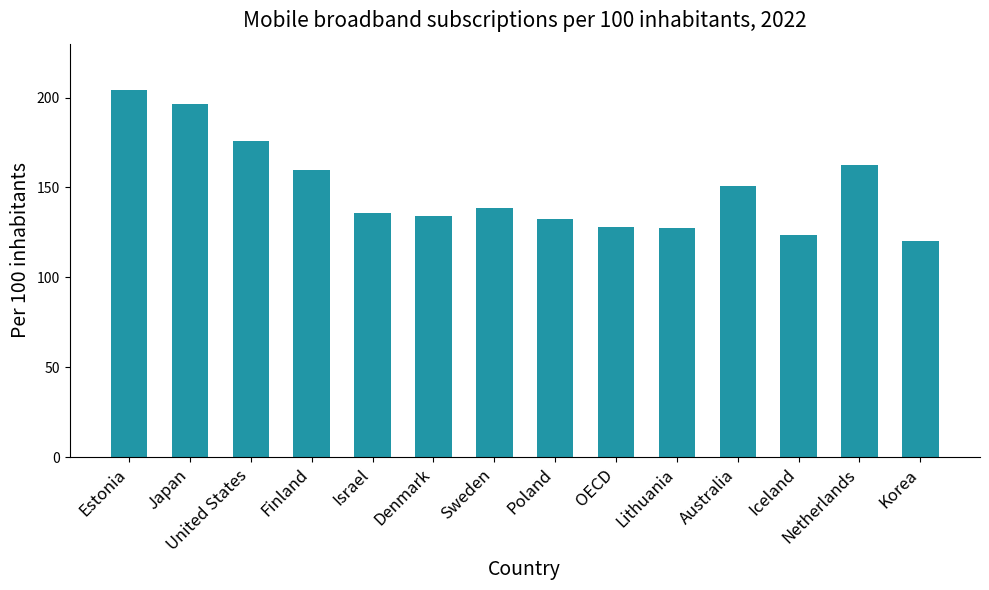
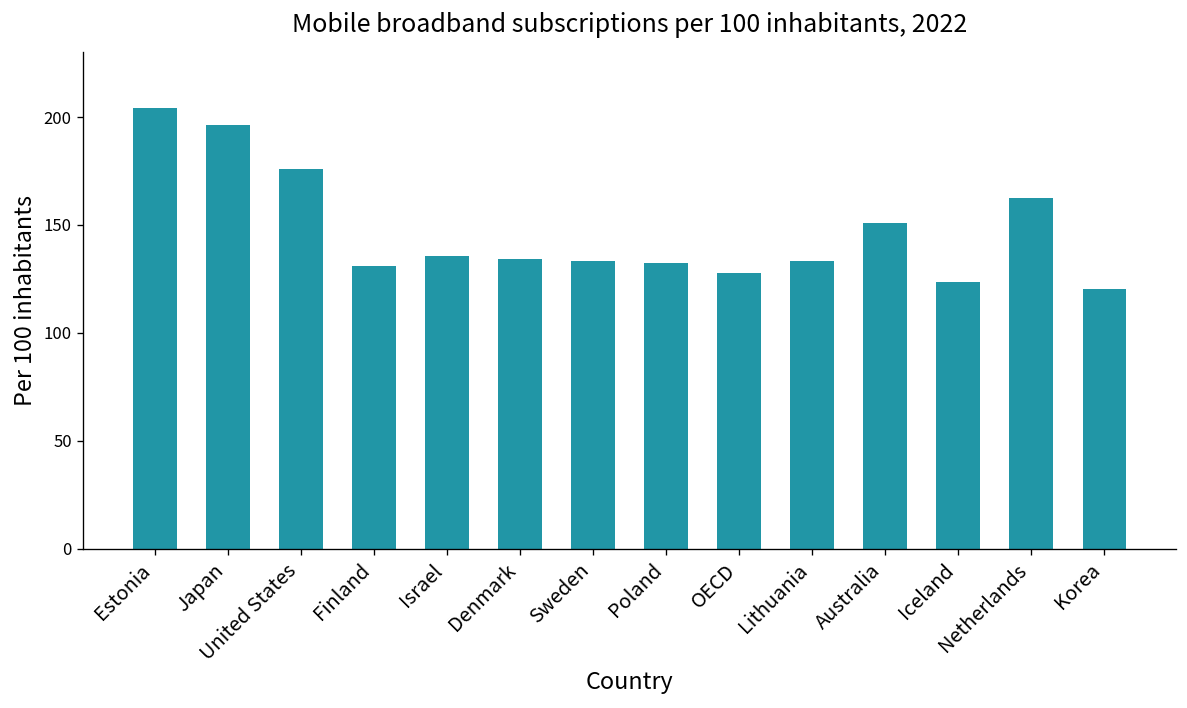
  {
    "Estonia": 204,
    "Japan": 196,
    "United States": 176,
-   "Finland": 160,
+   "Finland": 131,
    "Israel": 136,
    "Denmark": 134,
-   "Sweden": 139,
+   "Sweden": 133,
    "Poland": 132,
    "OECD": 128,
-   "Lithuania": 128,
+   "Lithuania": 134,
    "Australia": 151,
    "Iceland": 124,
    "Netherlands": 162,
    "Korea": 120
  }
